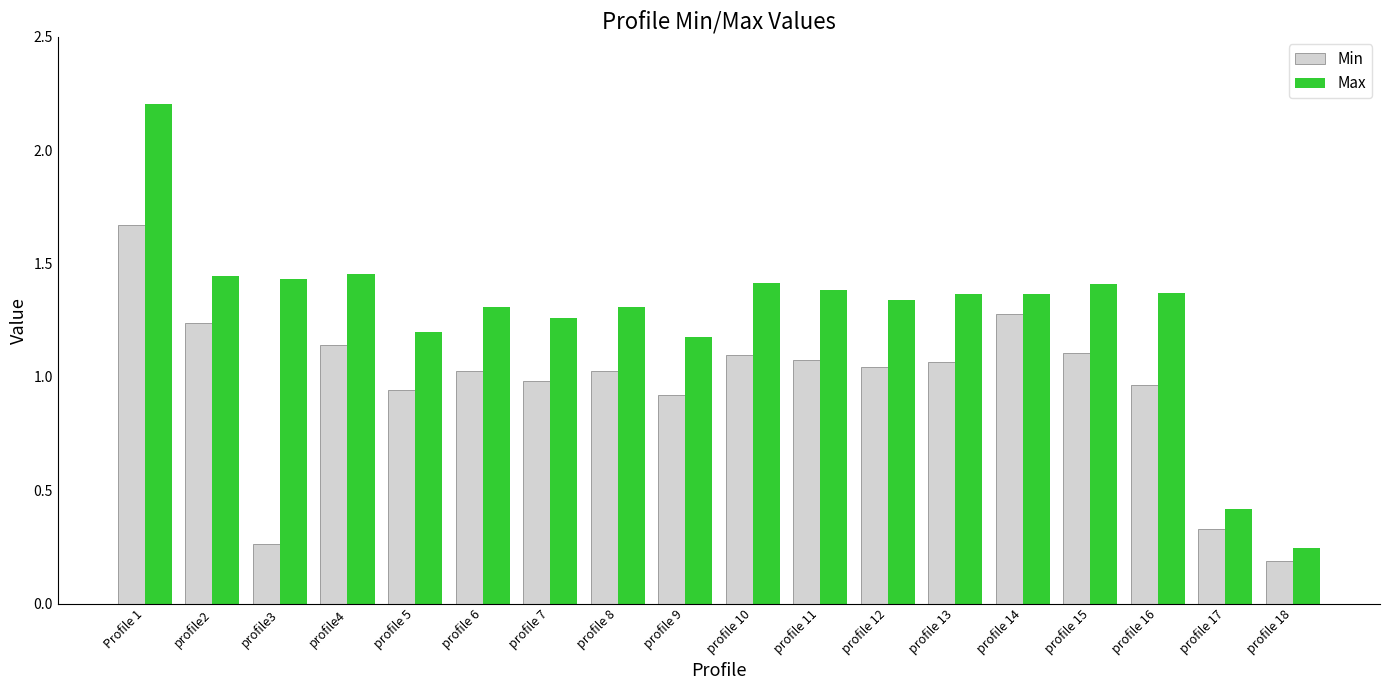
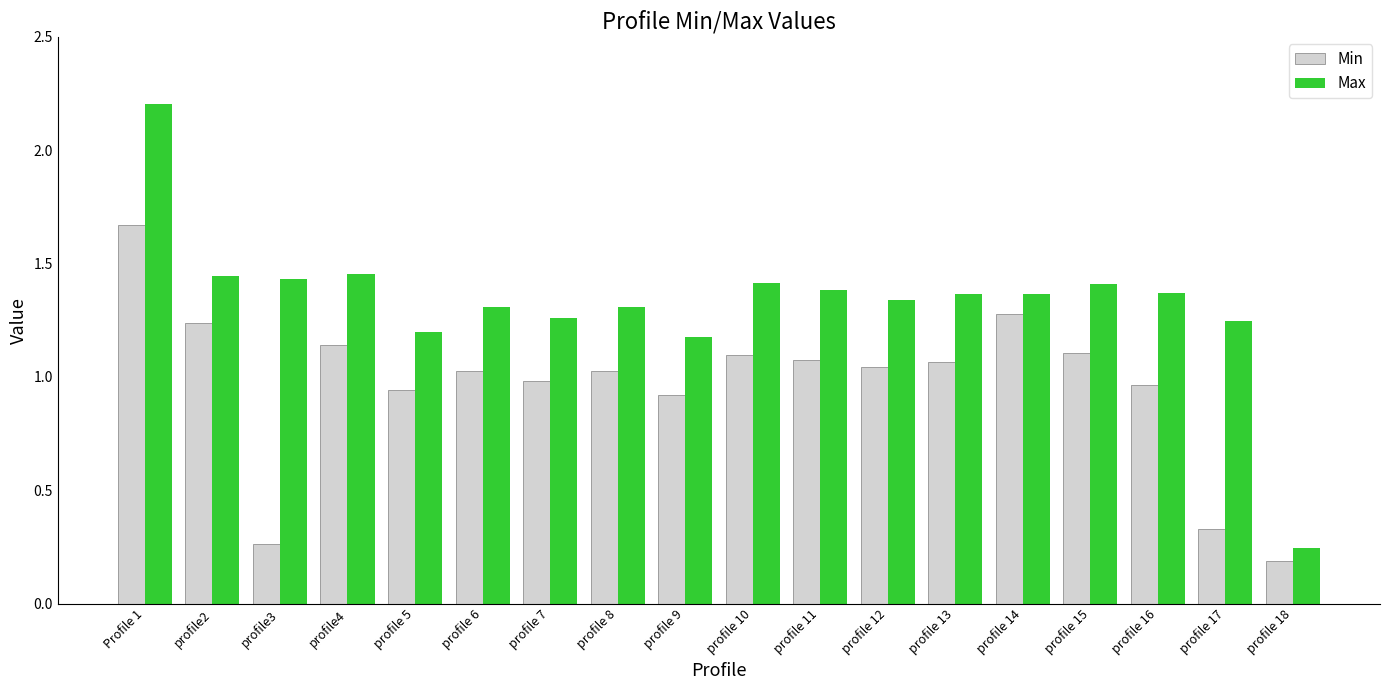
  {
    "Min": {
      "Profile 1": 1.67,
      "profile2": 1.24,
      "profile3": 0.26,
      "profile4": 1.14,
      "profile 5": 0.94,
      "profile 6": 1.02,
      "profile 7": 0.98,
      "profile 8": 1.02,
      "profile 9": 0.92,
      "profile 10": 1.10,
      "profile 11": 1.08,
      "profile 12": 1.04,
      "profile 13": 1.06,
      "profile 14": 1.28,
      "profile 15": 1.10,
      "profile 16": 0.96,
      "profile 17": 0.33,
      "profile 18": 0.19
    },
    "Max": {
      "Profile 1": 2.21,
      "profile2": 1.45,
      "profile3": 1.43,
      "profile4": 1.46,
      "profile 5": 1.20,
      "profile 6": 1.31,
      "profile 7": 1.26,
      "profile 8": 1.31,
      "profile 9": 1.18,
      "profile 10": 1.42,
      "profile 11": 1.39,
      "profile 12": 1.34,
      "profile 13": 1.37,
      "profile 14": 1.37,
      "profile 15": 1.41,
      "profile 16": 1.37,
-     "profile 17": 0.42,
+     "profile 17": 1.25,
      "profile 18": 0.24
    }
  }
